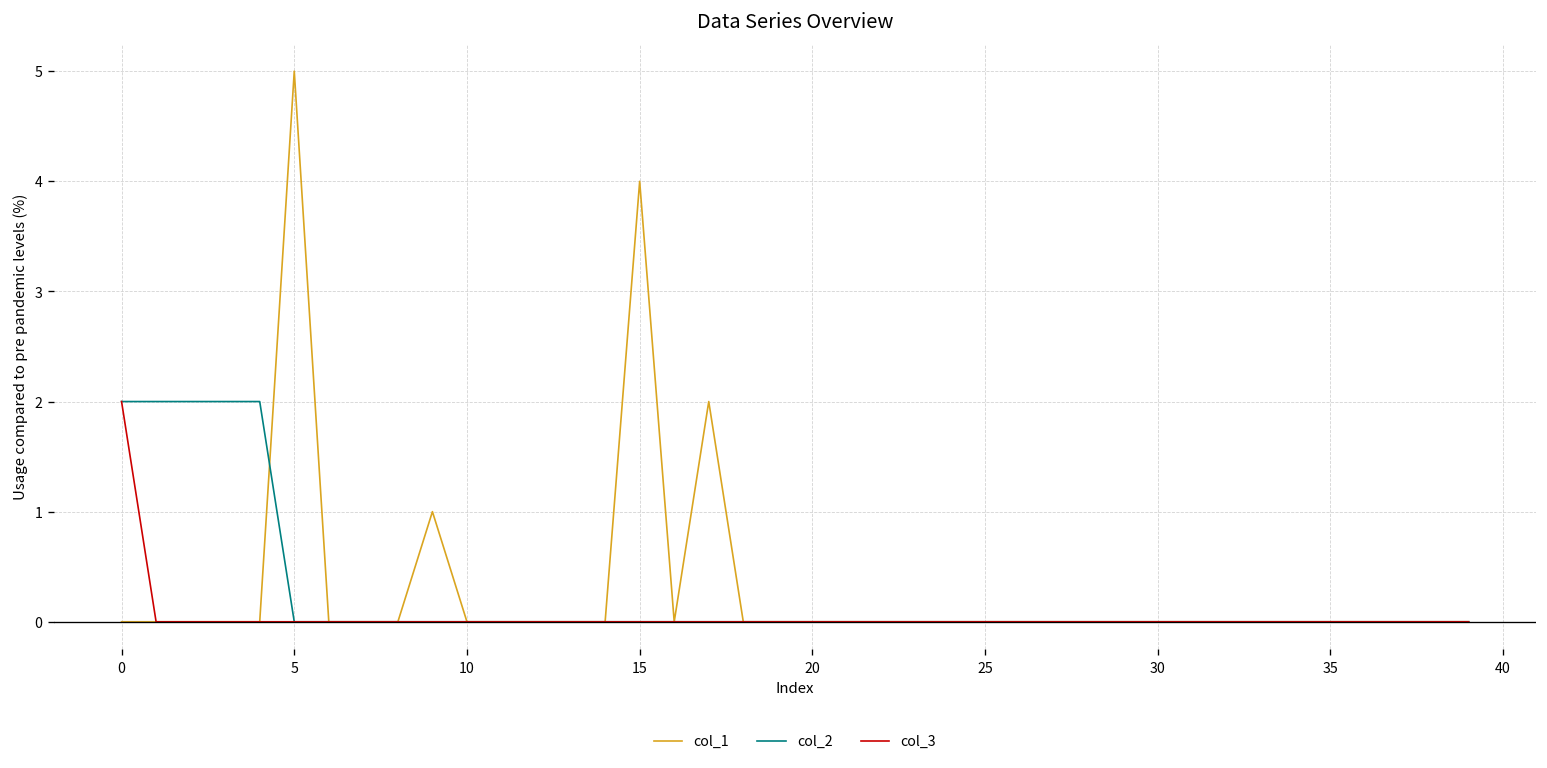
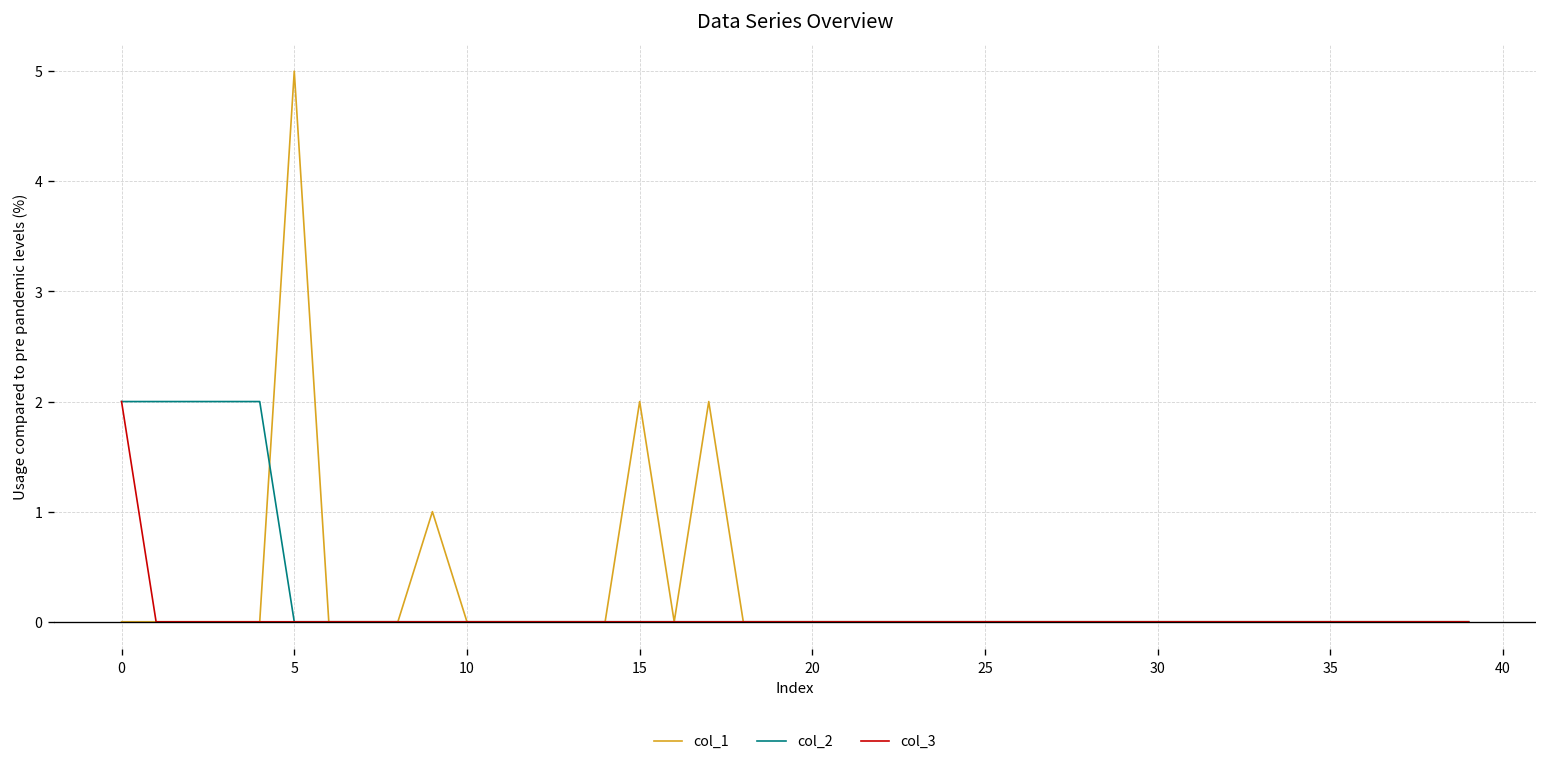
  {
    "col_1": {
      "0": 0,
      "5": 5,
-     "15": 4
+     "15": 2
    }
  }
